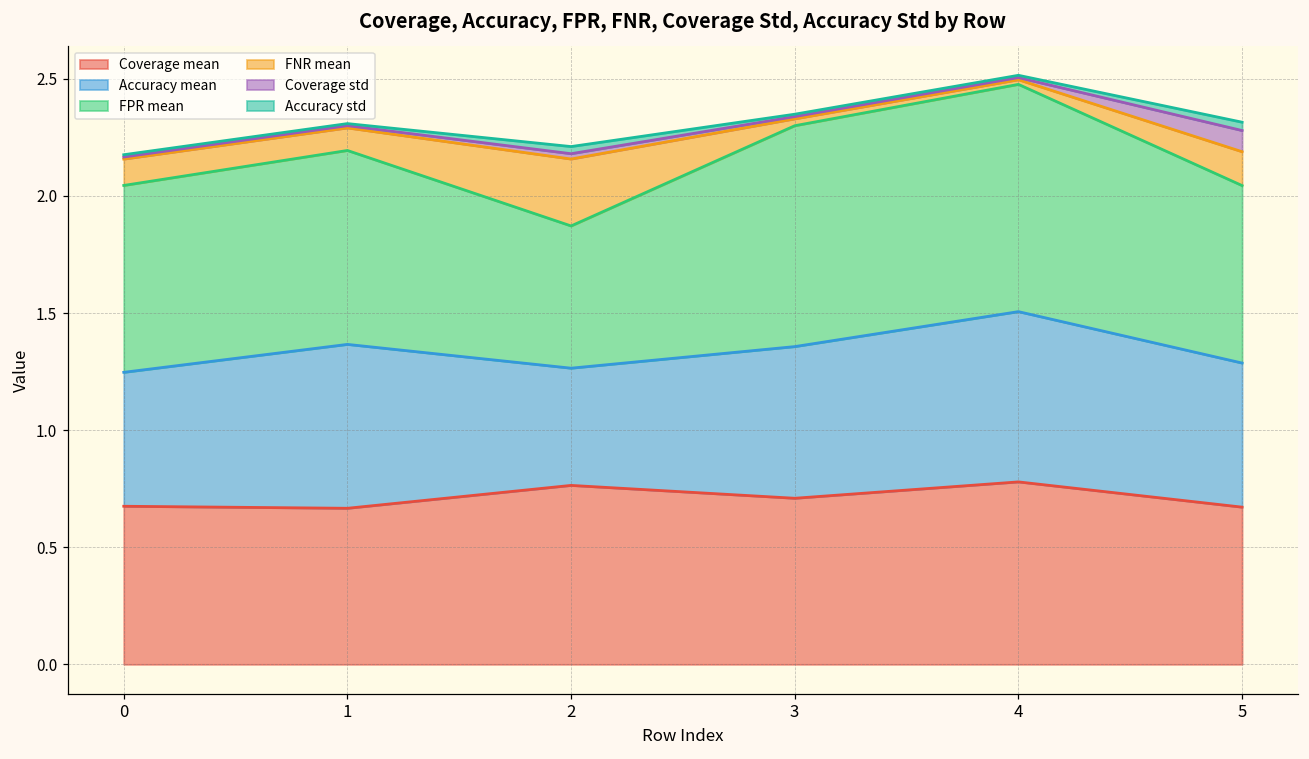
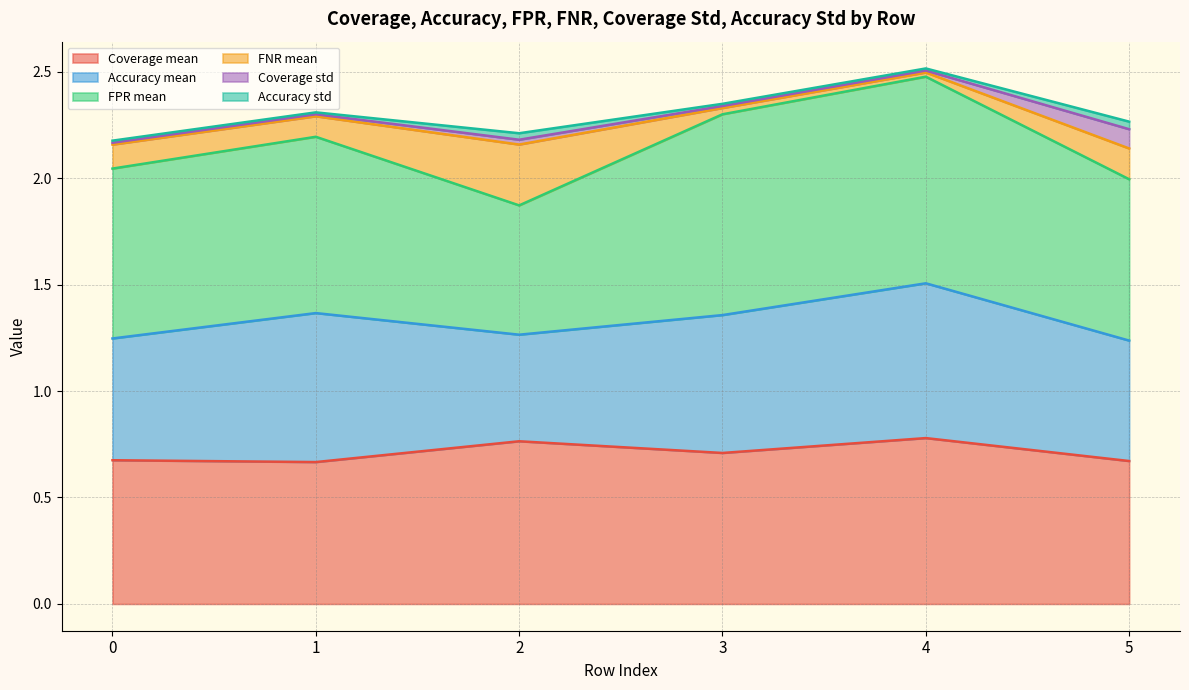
  {
    "Coverage mean": {
      "0": 0.68,
      "1": 0.67,
      "2": 0.76,
      "3": 0.71,
      "4": 0.78,
      "5": 0.67
    },
    "Accuracy mean": {
      "0": 0.57,
      "1": 0.70,
      "2": 0.50,
      "3": 0.65,
      "4": 0.73,
-     "5": 0.62
+     "5": 0.57
    },
    "FNR mean": {
      "2": 0.29,
      "5": 0.14
    },
    "Coverage std": {
      "2": 0.02,
      "5": 0.09
    }
  }
